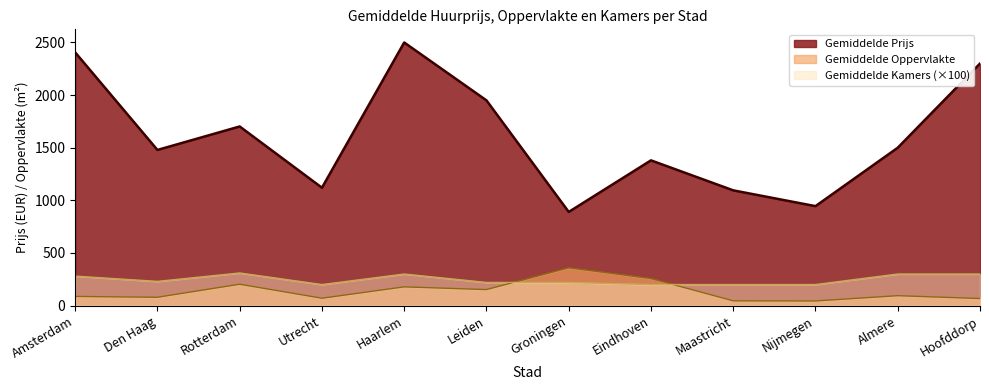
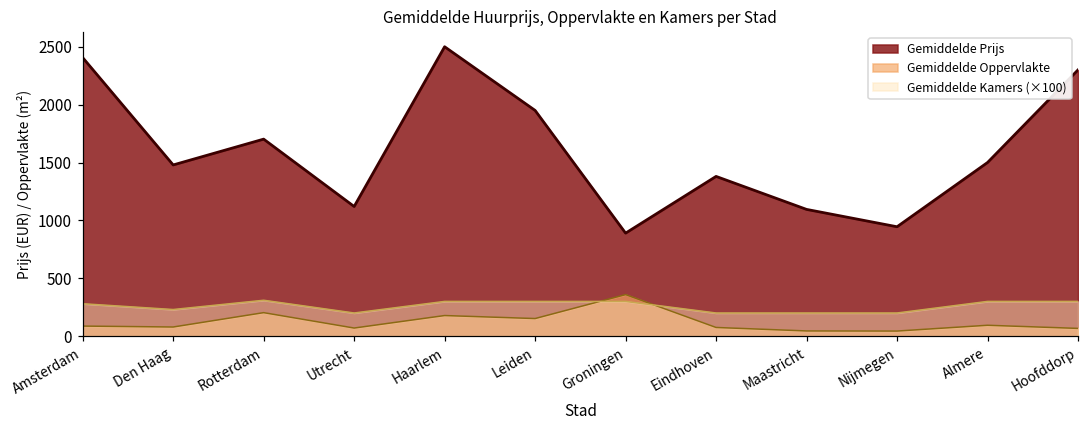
  {
    "Gemiddelde Prijs": {
      "Amsterdam": 2410,
      "Den Haag": 1480,
      "Rotterdam": 1700,
      "Utrecht": 1120,
      "Haarlem": 2500,
      "Leiden": 1950,
      "Groningen": 890,
      "Eindhoven": 1380,
      "Maastricht": 1100,
      "Nijmegen": 950,
      "Almere": 1500,
      "Hoofddorp": 2300
    },
    "Gemiddelde Oppervlakte": {
      "Amsterdam": 90,
      "Den Haag": 80,
      "Rotterdam": 200,
      "Utrecht": 70,
      "Haarlem": 180,
      "Leiden": 150,
      "Groningen": 360,
-     "Eindhoven": 260,
+     "Eindhoven": 80,
      "Maastricht": 50,
      "Nijmegen": 40,
      "Almere": 90,
      "Hoofddorp": 70
    },
    "Gemiddelde Kamers (×100)": {
      "Amsterdam": 280,
      "Den Haag": 230,
      "Rotterdam": 310,
      "Utrecht": 200,
      "Haarlem": 300,
-     "Leiden": 220,
-     "Groningen": 220,
+     "Leiden": 300,
+     "Groningen": 300,
      "Eindhoven": 200,
      "Maastricht": 200,
      "Nijmegen": 200,
      "Almere": 300,
      "Hoofddorp": 300
    }
  }
